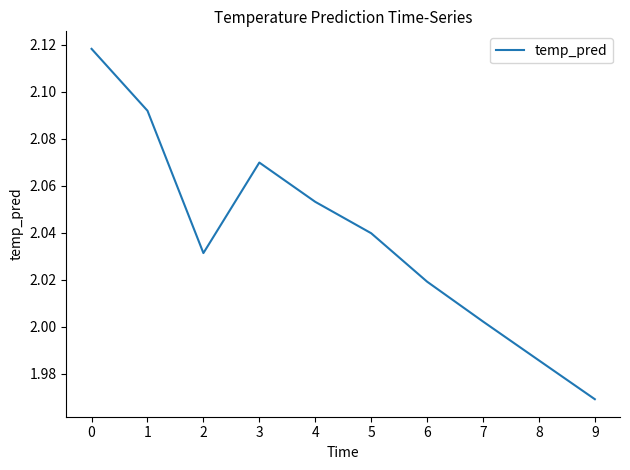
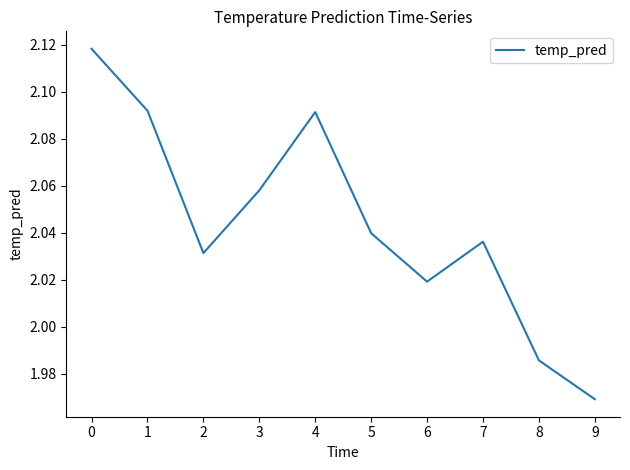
  {
    "0": 2.118,
    "1": 2.092,
    "2": 2.031,
-   "3": 2.070,
-   "4": 2.053,
+   "3": 2.058,
+   "4": 2.091,
    "5": 2.040,
    "6": 2.019,
-   "7": 2.002,
+   "7": 2.036,
    "8": 1.986,
    "9": 1.969
  }
